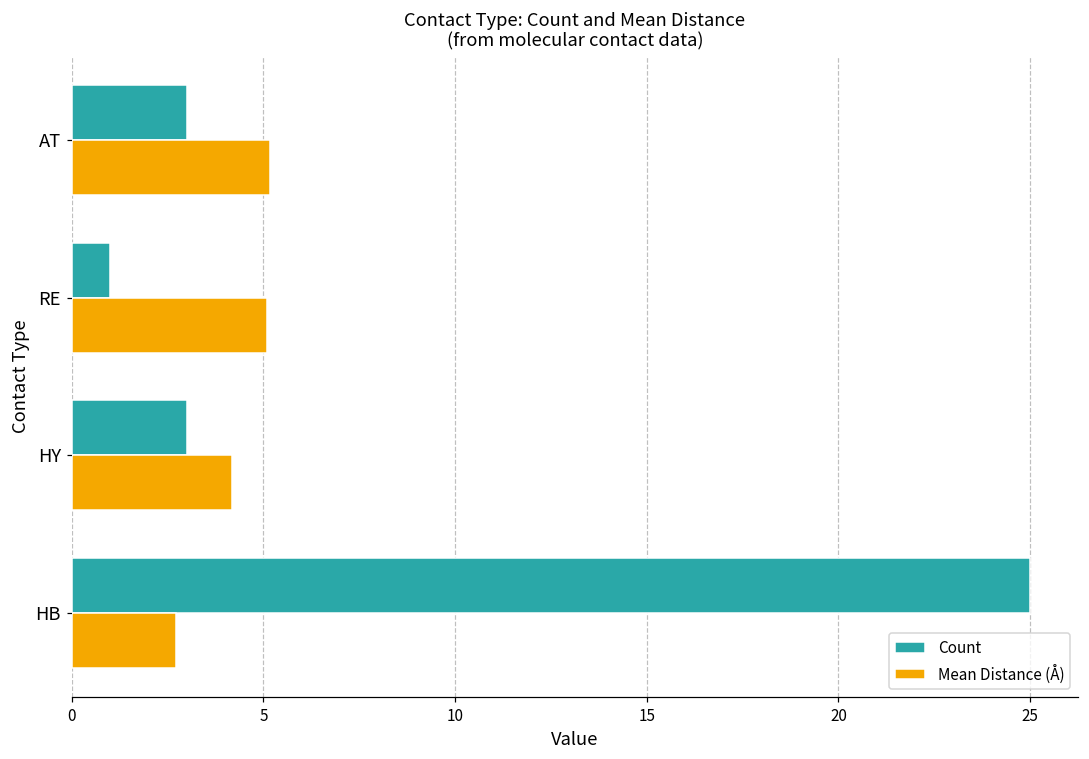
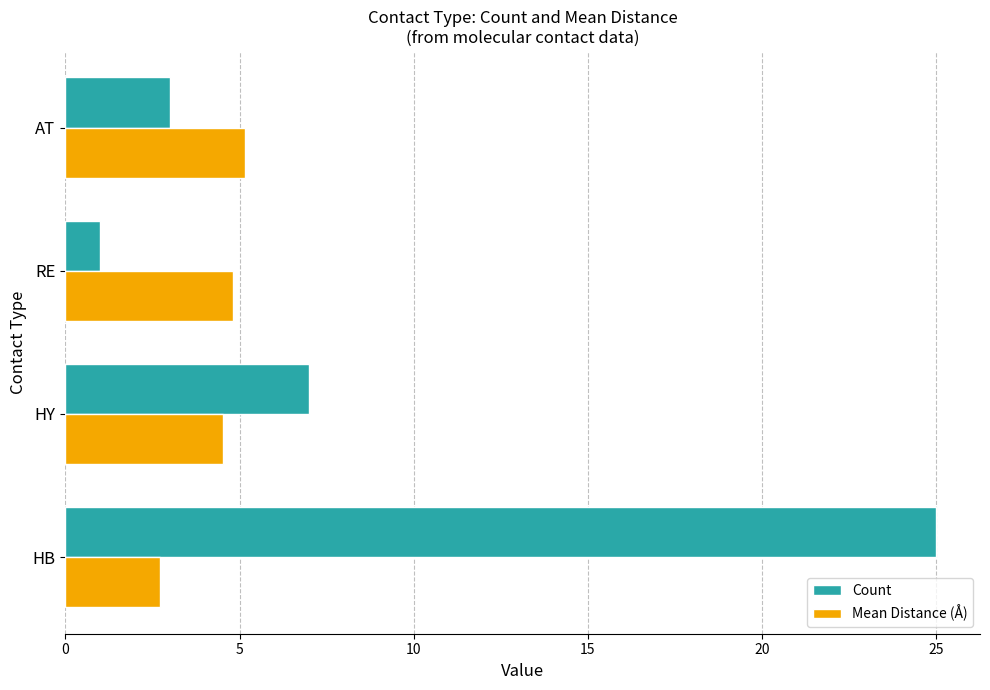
  {
    "Count": {
      "AT": 3,
      "RE": 1,
-     "HY": 3,
+     "HY": 7,
      "HB": 25
    },
    "Mean Distance (Å)": {
      "AT": 5.2,
-     "RE": 5.1,
-     "HY": 4.2,
+     "RE": 4.8,
+     "HY": 4.5,
      "HB": 2.7
    }
  }
